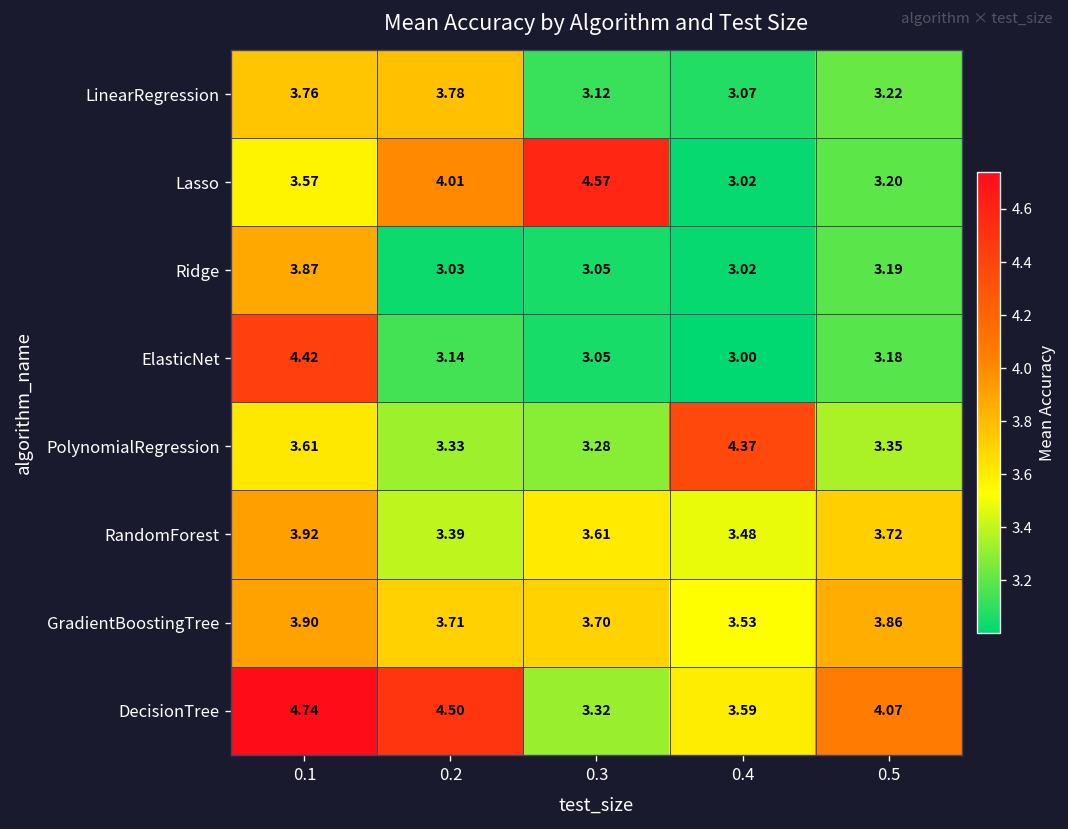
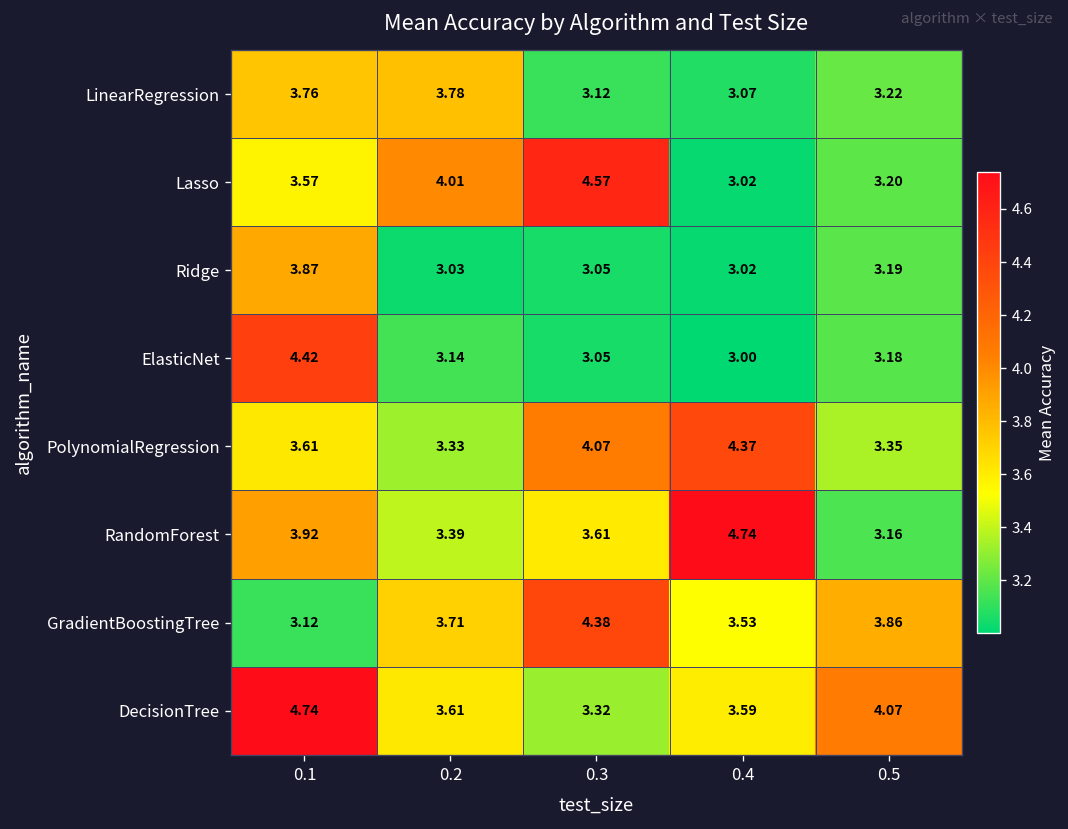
  {
    "LinearRegression": {
      "0.1": 3.76,
      "0.2": 3.78,
      "0.3": 3.12,
      "0.4": 3.07,
      "0.5": 3.22
    },
    "Lasso": {
      "0.1": 3.57,
      "0.2": 4.01,
      "0.3": 4.57,
      "0.4": 3.02,
      "0.5": 3.20
    },
    "Ridge": {
      "0.1": 3.87,
      "0.2": 3.03,
      "0.3": 3.05,
      "0.4": 3.02,
      "0.5": 3.19
    },
    "ElasticNet": {
      "0.1": 4.42,
      "0.2": 3.14,
      "0.3": 3.05,
      "0.4": 3.00,
      "0.5": 3.18
    },
    "PolynomialRegression": {
      "0.1": 3.61,
      "0.2": 3.33,
-     "0.3": 3.28,
+     "0.3": 4.07,
      "0.4": 4.37,
      "0.5": 3.35
    },
    "RandomForest": {
      "0.1": 3.92,
      "0.2": 3.39,
      "0.3": 3.61,
-     "0.4": 3.48,
-     "0.5": 3.72
+     "0.4": 4.74,
+     "0.5": 3.16
    },
    "GradientBoostingTree": {
-     "0.1": 3.90,
+     "0.1": 3.12,
      "0.2": 3.71,
-     "0.3": 3.70,
+     "0.3": 4.38,
      "0.4": 3.53,
      "0.5": 3.86
    },
    "DecisionTree": {
      "0.1": 4.74,
-     "0.2": 4.50,
+     "0.2": 3.61,
      "0.3": 3.32,
      "0.4": 3.59,
      "0.5": 4.07
    }
  }
